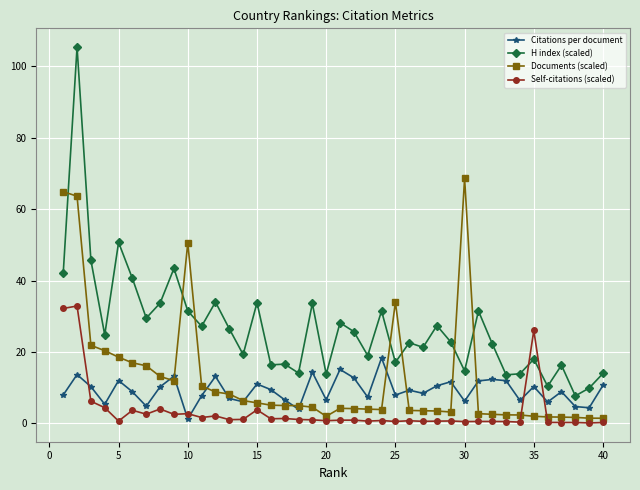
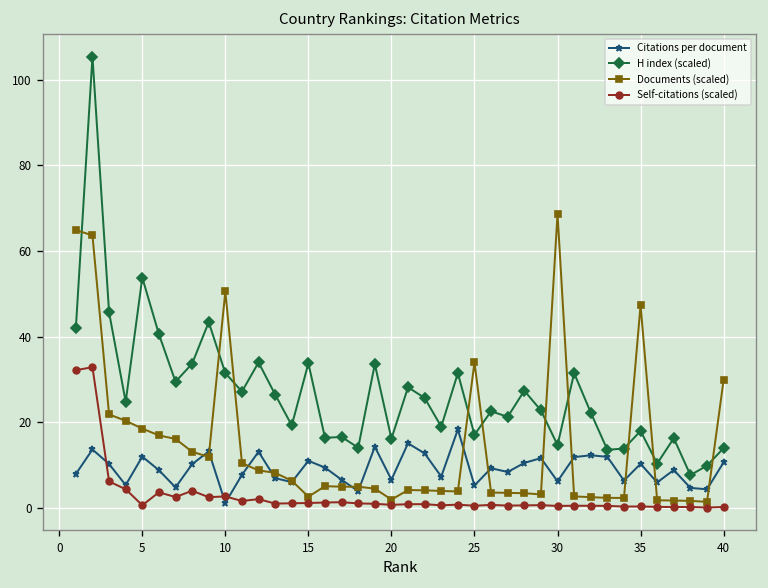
  {
    "Citations per document": {
      "5": 12,
      "10": 1,
      "15": 11,
      "20": 7,
-     "25": 8,
+     "25": 5,
      "30": 6,
      "35": 10,
      "40": 11
    },
    "H index (scaled)": {
-     "5": 51,
+     "5": 54,
      "10": 32,
      "15": 34,
-     "20": 14,
+     "20": 16,
      "25": 17,
      "30": 15,
      "35": 18,
      "40": 14
    },
    "Documents (scaled)": {
      "5": 19,
      "10": 51,
-     "15": 6,
+     "15": 3,
      "20": 2,
      "25": 34,
      "30": 69,
-     "35": 2,
-     "40": 1
+     "35": 47,
+     "40": 30
    },
    "Self-citations (scaled)": {
      "5": 1,
      "10": 3,
-     "15": 4,
+     "15": 1,
      "20": 1,
      "25": 1,
      "30": 1,
-     "35": 26,
+     "35": 0,
      "40": 0
    }
  }
